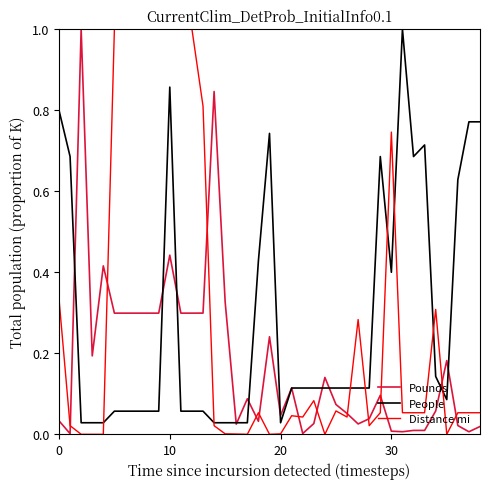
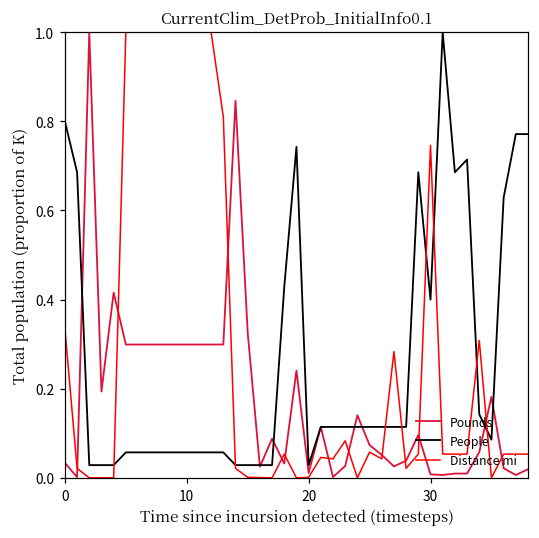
  {
    "Pounds": {
      "0": 0.03,
-     "10": 0.44,
-     "20": 0.05,
+     "10": 0.30,
+     "20": 0.01,
      "30": 0.01
    },
    "People": {
      "0": 0.80,
-     "10": 0.86,
+     "10": 0.06,
      "20": 0.03,
      "30": 0.40
    },
    "Distance mi": {
      "0": 0.33,
      "10": 1.00,
      "20": 0.00,
      "30": 0.75
    }
  }
